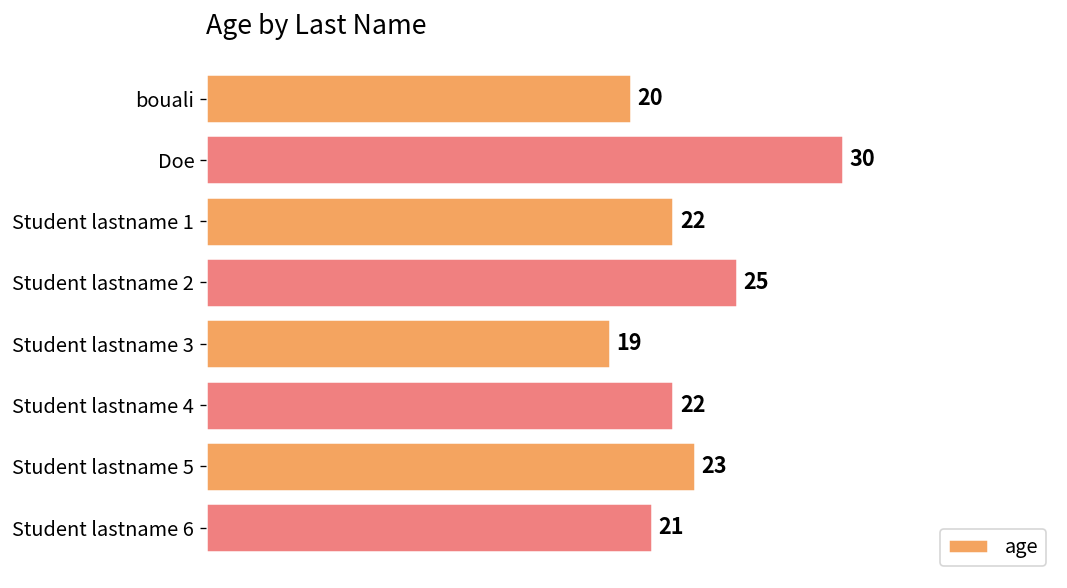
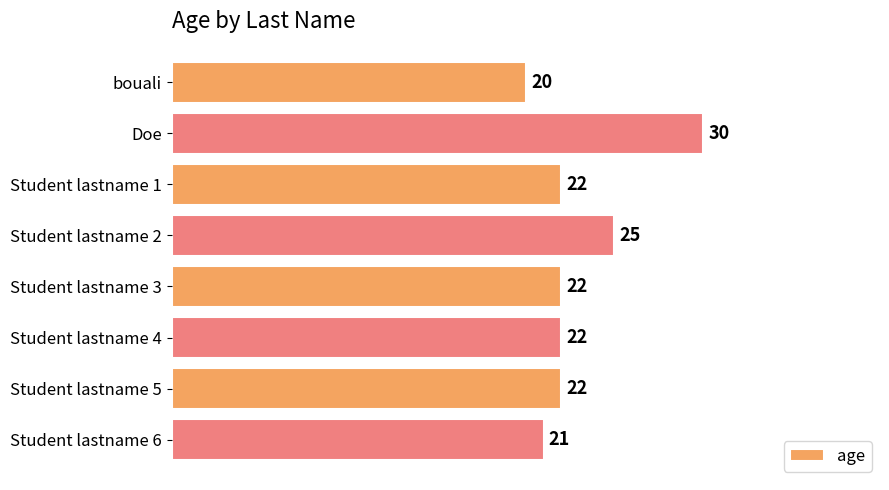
  {
    "bouali": 20,
    "Doe": 30,
    "Student lastname 1": 22,
    "Student lastname 2": 25,
-   "Student lastname 3": 19,
+   "Student lastname 3": 22,
    "Student lastname 4": 22,
-   "Student lastname 5": 23,
+   "Student lastname 5": 22,
    "Student lastname 6": 21
  }
